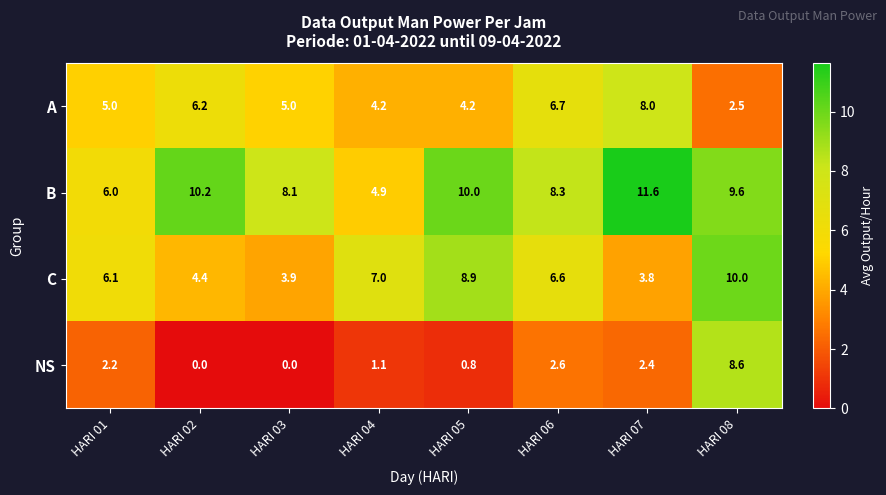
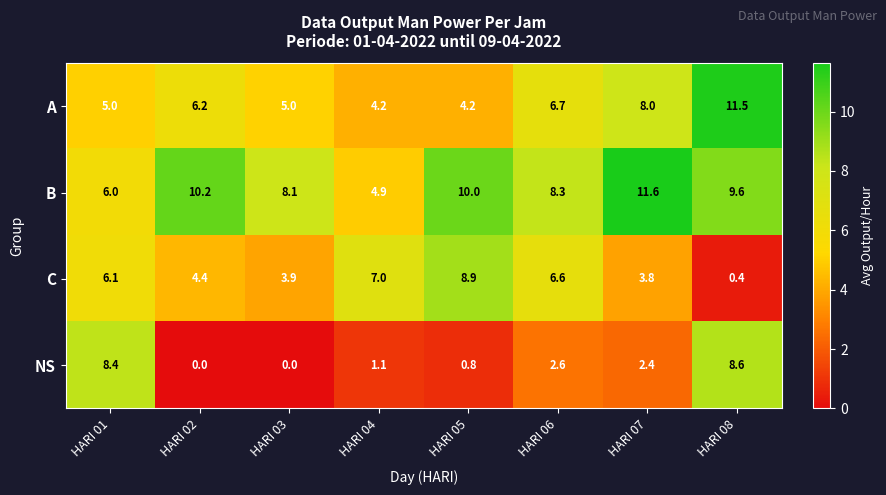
  {
    "A": {
      "HARI 01": 5.0,
      "HARI 02": 6.2,
      "HARI 03": 5.0,
      "HARI 04": 4.2,
      "HARI 05": 4.2,
      "HARI 06": 6.7,
      "HARI 07": 8.0,
-     "HARI 08": 2.5
+     "HARI 08": 11.5
    },
    "B": {
      "HARI 01": 6.0,
      "HARI 02": 10.2,
      "HARI 03": 8.1,
      "HARI 04": 4.9,
      "HARI 05": 10.0,
      "HARI 06": 8.3,
      "HARI 07": 11.6,
      "HARI 08": 9.6
    },
    "C": {
      "HARI 01": 6.1,
      "HARI 02": 4.4,
      "HARI 03": 3.9,
      "HARI 04": 7.0,
      "HARI 05": 8.9,
      "HARI 06": 6.6,
      "HARI 07": 3.8,
-     "HARI 08": 10.0
+     "HARI 08": 0.4
    },
    "NS": {
-     "HARI 01": 2.2,
+     "HARI 01": 8.4,
      "HARI 02": 0.0,
      "HARI 03": 0.0,
      "HARI 04": 1.1,
      "HARI 05": 0.8,
      "HARI 06": 2.6,
      "HARI 07": 2.4,
      "HARI 08": 8.6
    }
  }
